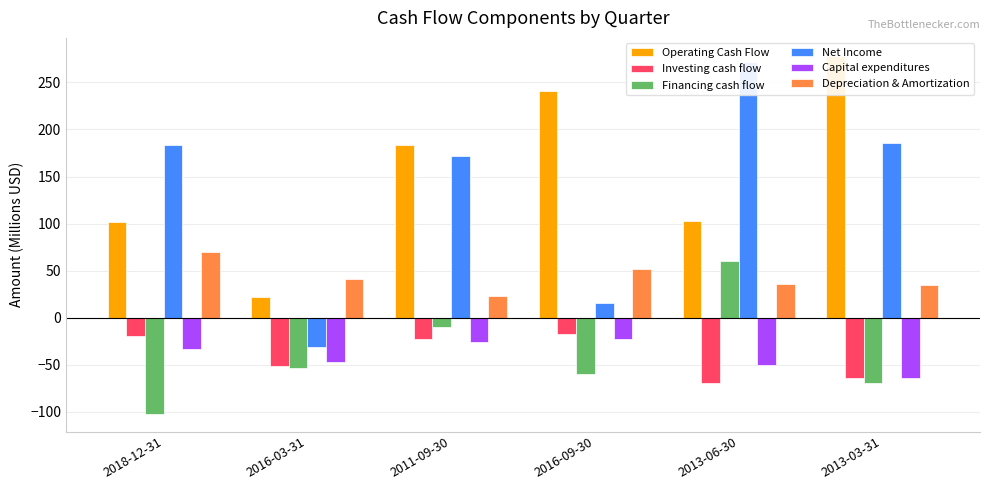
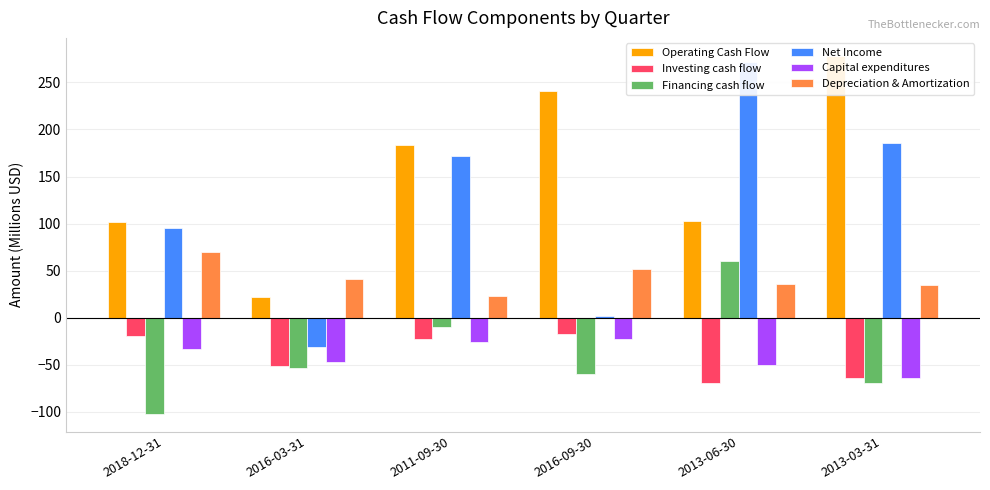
  {
    "Operating Cash Flow": {
      "2018-12-31": 100,
      "2016-03-31": 20,
      "2011-09-30": 180,
      "2016-09-30": 240,
      "2013-06-30": 100
    },
    "Investing cash flow": {
      "2018-12-31": -20,
      "2016-03-31": -50,
      "2011-09-30": -20,
      "2016-09-30": -20,
      "2013-06-30": -70,
      "2013-03-31": -60
    },
    "Financing cash flow": {
      "2018-12-31": -100,
      "2016-03-31": -50,
      "2011-09-30": -10,
      "2016-09-30": -60,
      "2013-06-30": 60,
      "2013-03-31": -70
    },
    "Net Income": {
-     "2018-12-31": 180,
+     "2018-12-31": 100,
      "2016-03-31": -30,
      "2011-09-30": 170,
-     "2016-09-30": 20,
+     "2016-09-30": 0,
      "2013-03-31": 190
    },
    "Capital expenditures": {
      "2018-12-31": -30,
      "2016-03-31": -50,
      "2011-09-30": -30,
      "2016-09-30": -20,
      "2013-06-30": -50,
      "2013-03-31": -60
    },
    "Depreciation & Amortization": {
      "2018-12-31": 70,
      "2016-03-31": 40,
      "2011-09-30": 20,
      "2016-09-30": 50,
      "2013-06-30": 40,
      "2013-03-31": 40
    }
  }
